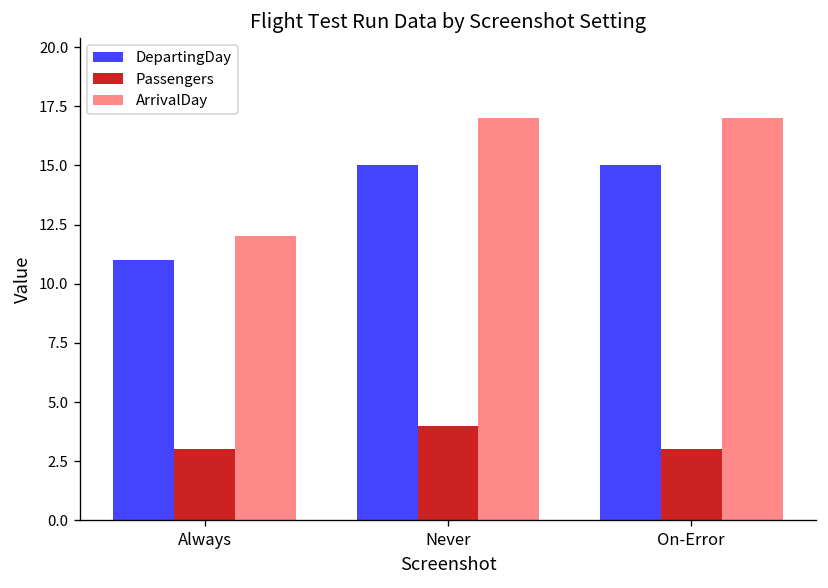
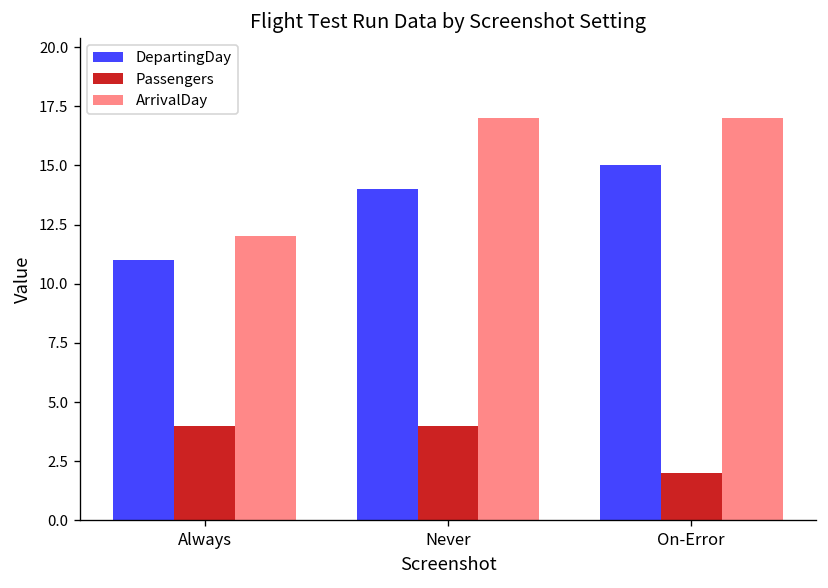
  {
    "DepartingDay": {
      "Always": 11,
-     "Never": 15,
+     "Never": 14,
      "On-Error": 15
    },
    "Passengers": {
-     "Always": 3,
+     "Always": 4,
      "Never": 4,
-     "On-Error": 3
+     "On-Error": 2
    },
    "ArrivalDay": {
      "Always": 12,
      "Never": 17,
      "On-Error": 17
    }
  }
